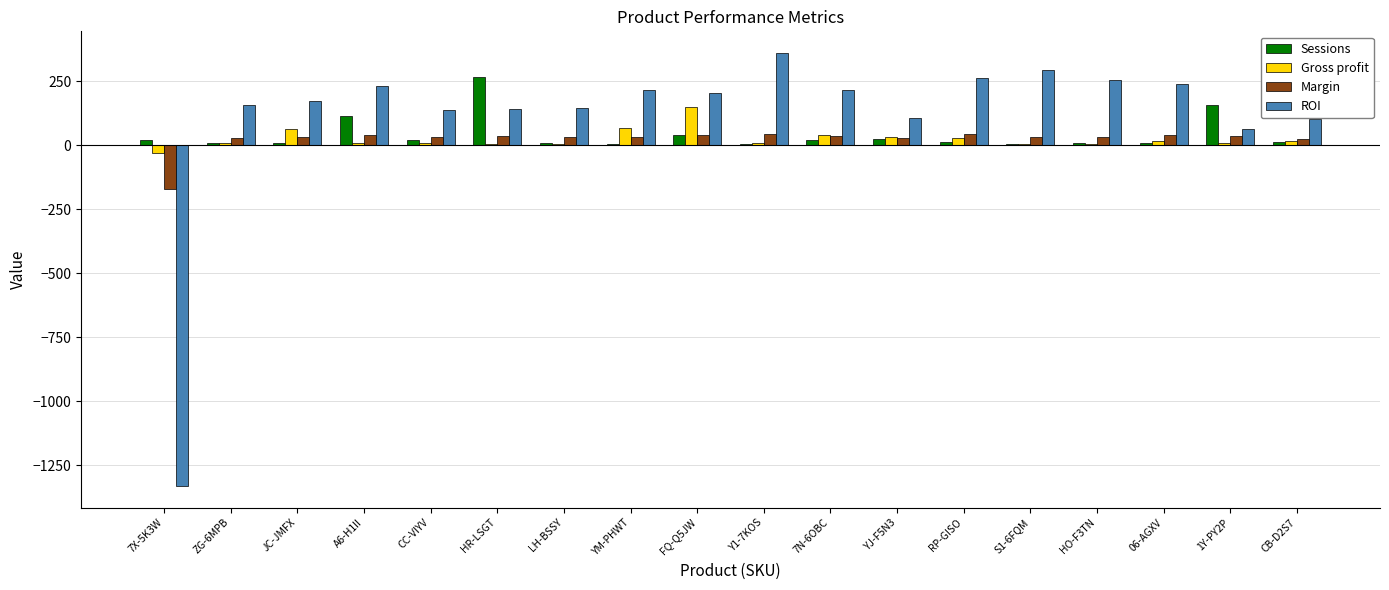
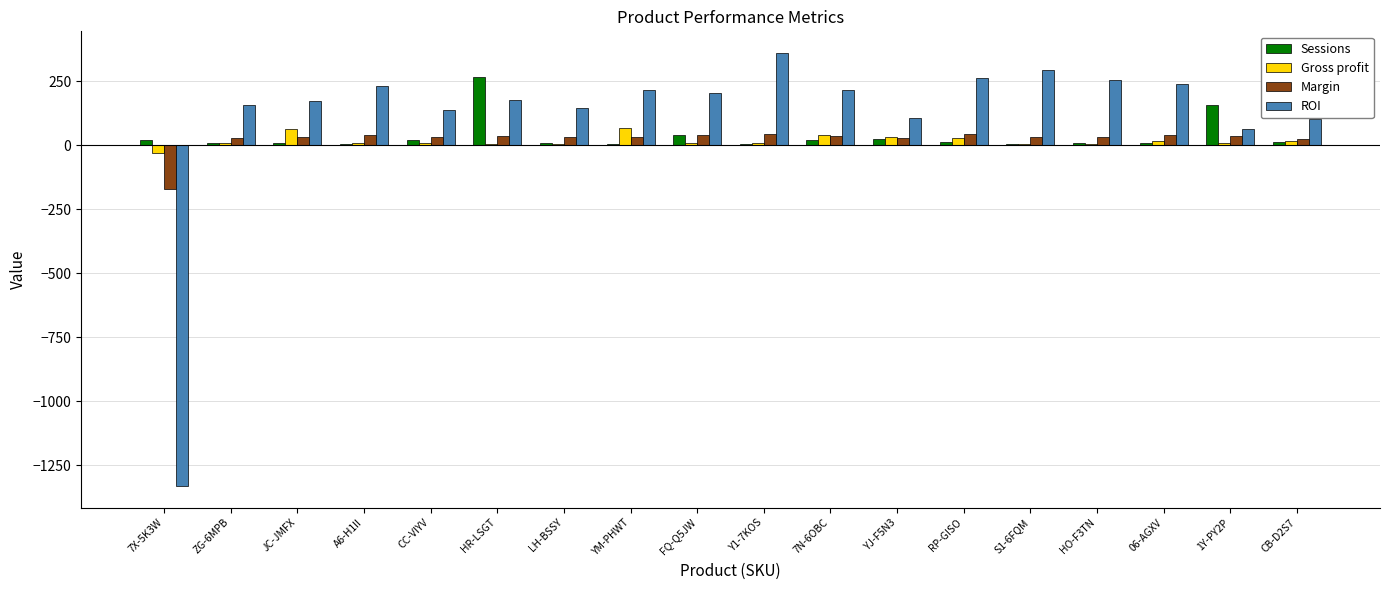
  {
    "Sessions": {
      "7X-5K3W": 20,
-     "A6-H1II": 120,
+     "A6-H1II": 10,
      "CC-VIYV": 20,
      "HR-LSGT": 270,
      "FQ-Q5JW": 40,
      "7N-6OBC": 20,
      "YJ-F5N3": 30,
      "RP-GISO": 10,
      "06-AGXV": 10,
      "1Y-PY2P": 160,
      "CB-D2S7": 10
    },
    "Gross profit": {
      "7X-5K3W": -30,
      "ZG-6MPB": 10,
      "JC-JMFX": 60,
      "CC-VIYV": 10,
      "YM-PHWT": 70,
-     "FQ-Q5JW": 150,
+     "FQ-Q5JW": 10,
      "7N-6OBC": 40,
      "YJ-F5N3": 30,
      "RP-GISO": 30,
      "06-AGXV": 20,
      "CB-D2S7": 20
    },
    "Margin": {
      "7X-5K3W": -170,
      "ZG-6MPB": 30,
      "JC-JMFX": 30,
      "A6-H1II": 40,
      "CC-VIYV": 30,
      "HR-LSGT": 40,
      "LH-BSSY": 30,
      "YM-PHWT": 30,
      "FQ-Q5JW": 40,
      "Y1-7KOS": 40,
      "7N-6OBC": 40,
      "YJ-F5N3": 30,
      "RP-GISO": 40,
      "S1-6FQM": 30,
      "HO-F3TN": 30,
      "06-AGXV": 40,
      "1Y-PY2P": 30,
      "CB-D2S7": 20
    },
    "ROI": {
      "7X-5K3W": -1330,
      "ZG-6MPB": 160,
      "JC-JMFX": 170,
      "A6-H1II": 230,
      "CC-VIYV": 140,
-     "HR-LSGT": 140,
+     "HR-LSGT": 180,
      "LH-BSSY": 140,
      "YM-PHWT": 220,
      "FQ-Q5JW": 210,
      "Y1-7KOS": 360,
      "7N-6OBC": 220,
      "YJ-F5N3": 110,
      "RP-GISO": 260,
      "S1-6FQM": 290,
      "HO-F3TN": 260,
      "06-AGXV": 240,
      "1Y-PY2P": 60,
      "CB-D2S7": 100
    }
  }
